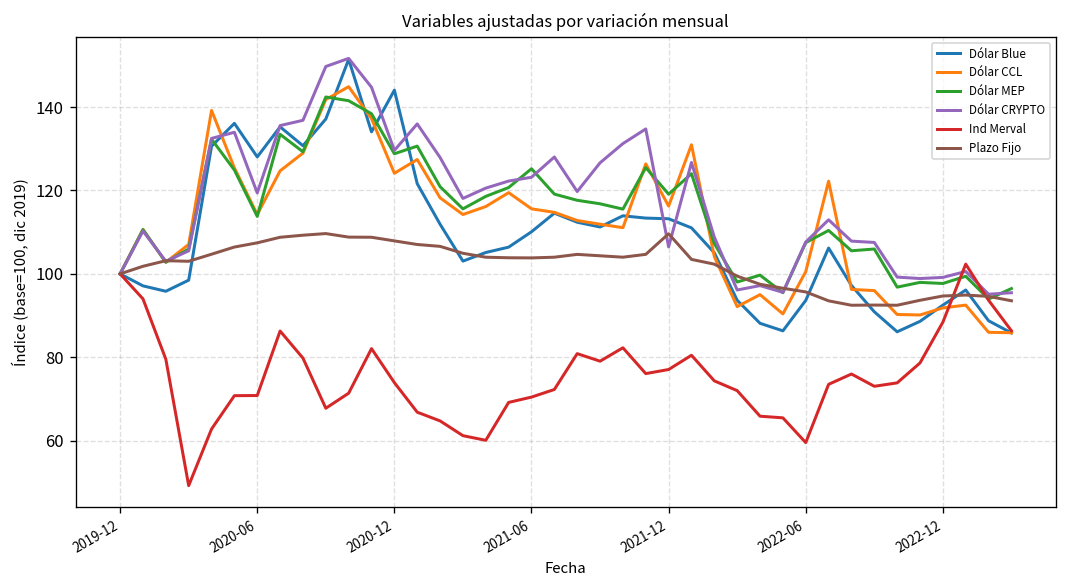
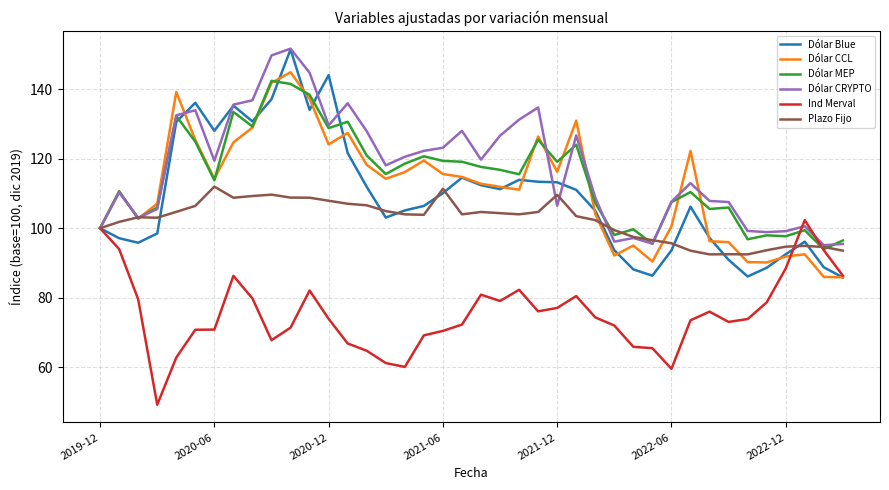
  {
    "Dólar Blue": {
      "2020-06": 128,
      "2020-12": 144,
      "2021-06": 110,
      "2021-12": 113,
      "2022-06": 94
    },
    "Dólar CCL": {
      "2020-12": 124,
      "2021-06": 116,
      "2021-12": 116,
      "2022-06": 101
    },
    "Dólar MEP": {
      "2020-12": 129,
-     "2021-06": 125,
+     "2021-06": 119,
      "2021-12": 119,
      "2022-12": 98
    },
    "Dólar CRYPTO": {
      "2020-06": 119,
      "2020-12": 130,
      "2021-06": 123,
      "2021-12": 106,
      "2022-12": 99
    },
    "Ind Merval": {
      "2020-06": 71,
      "2020-12": 74,
      "2021-06": 70,
      "2021-12": 77,
      "2022-06": 60,
      "2022-12": 88
    },
    "Plazo Fijo": {
-     "2020-06": 107,
+     "2020-06": 112,
      "2020-12": 108,
-     "2021-06": 104,
+     "2021-06": 111,
      "2021-12": 110,
      "2022-06": 96,
      "2022-12": 95
    }
  }
